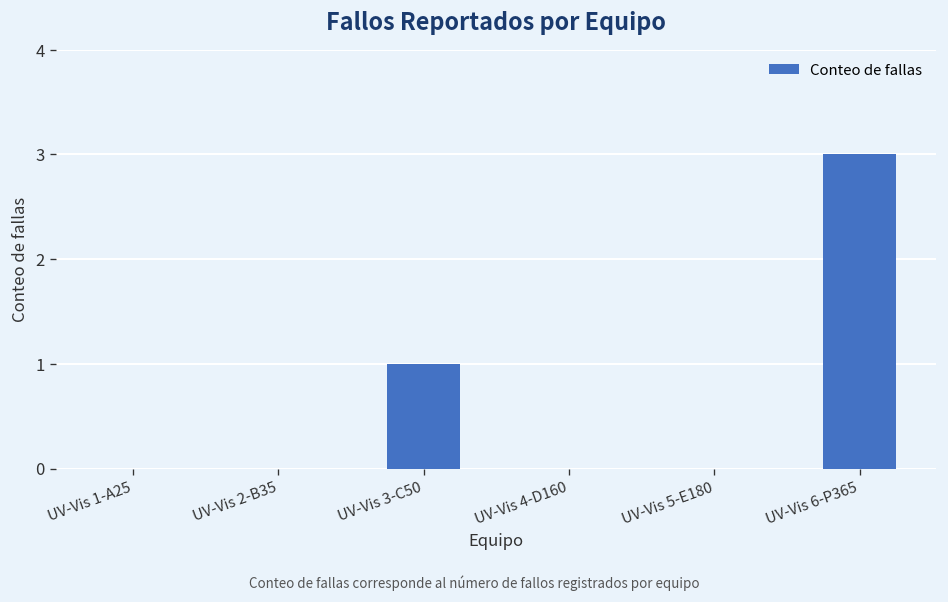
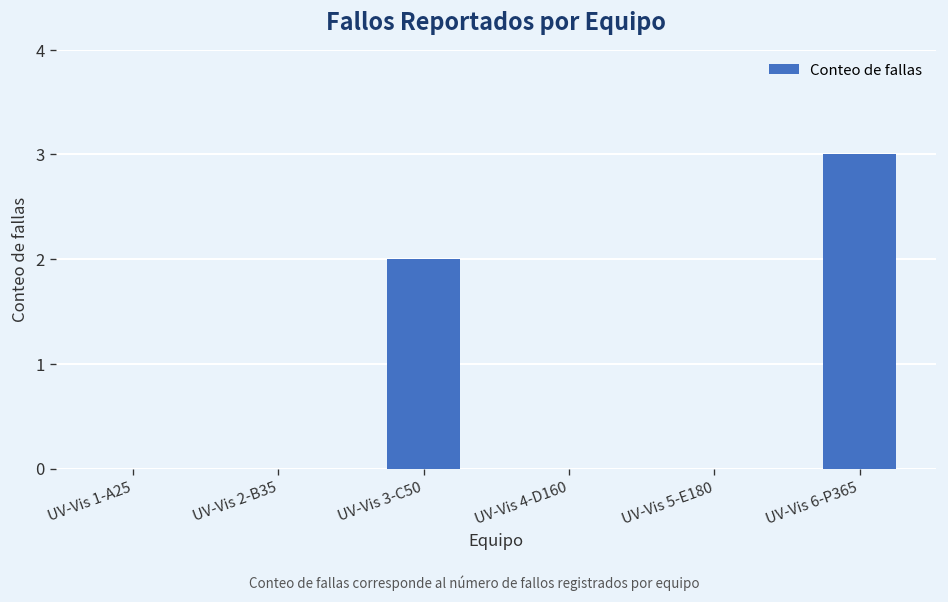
  {
    "UV-Vis 1-A25": 0,
    "UV-Vis 2-B35": 0,
-   "UV-Vis 3-C50": 1,
+   "UV-Vis 3-C50": 2,
    "UV-Vis 4-D160": 0,
    "UV-Vis 5-E180": 0,
    "UV-Vis 6-P365": 3
  }
